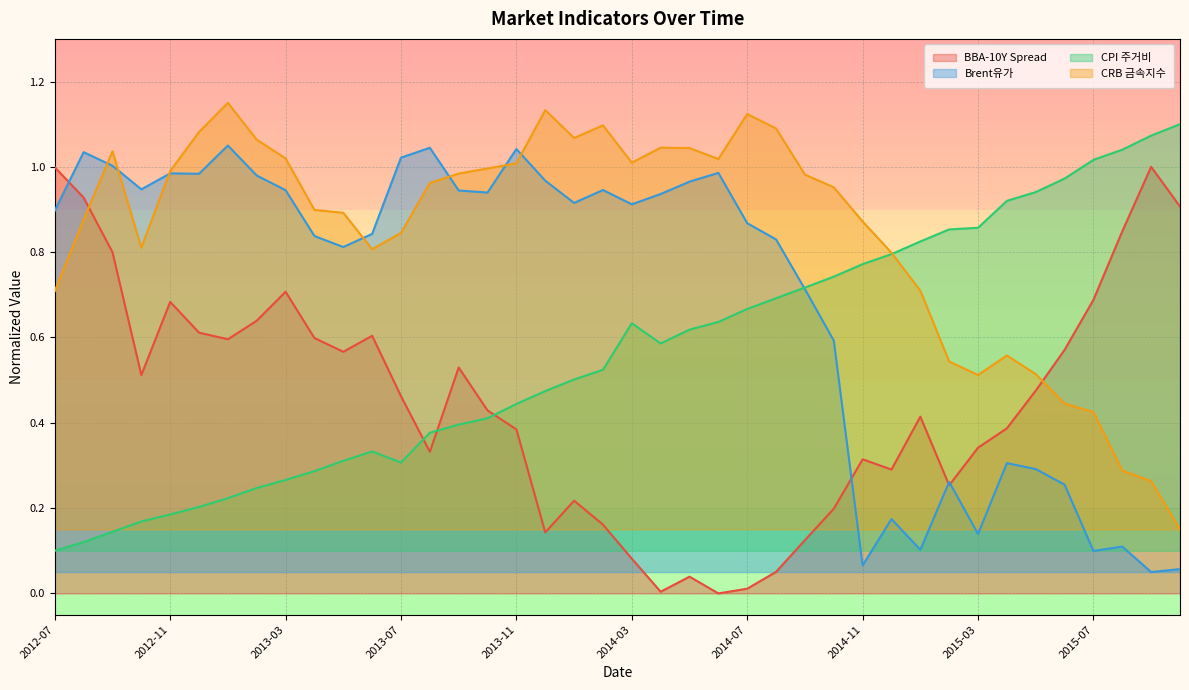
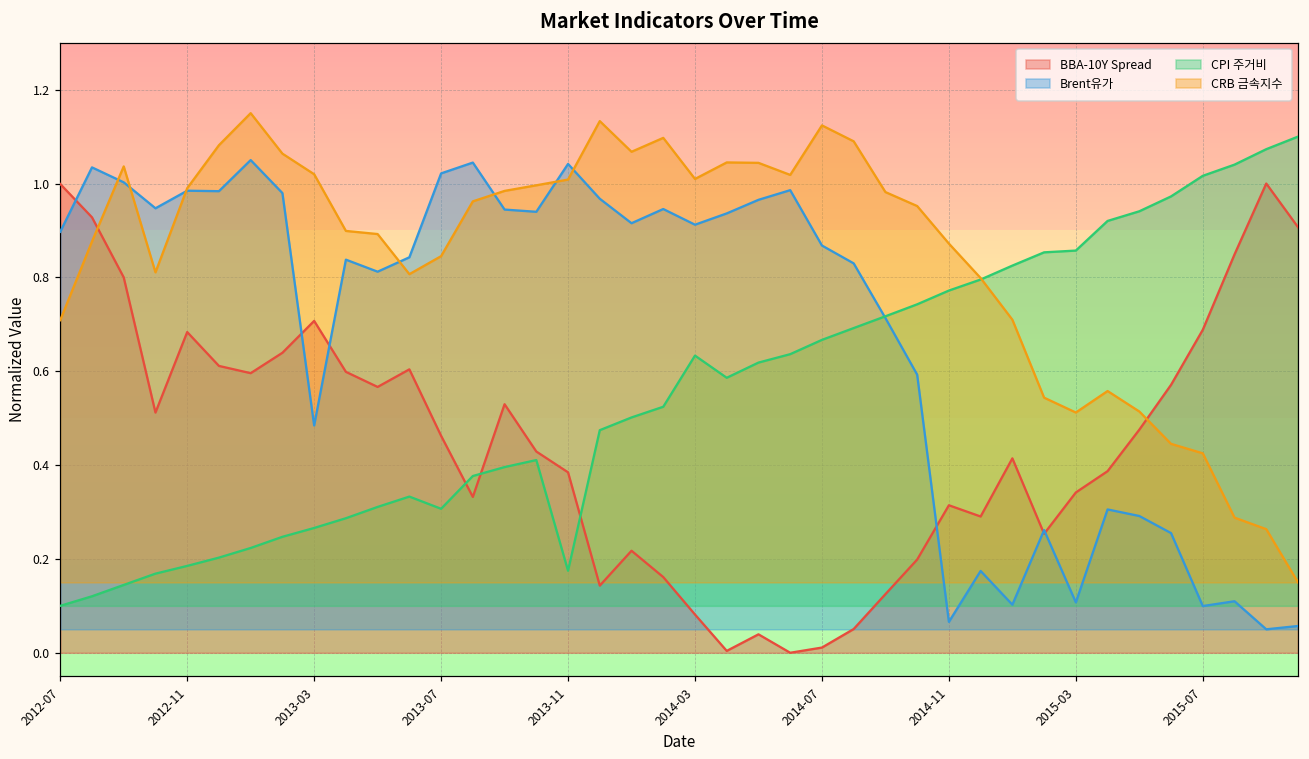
  {
    "Brent유가": {
      "2012-07": 0.90,
-     "2013-03": 0.95,
+     "2013-03": 0.48,
      "2013-07": 1.02,
      "2013-11": 1.04,
      "2014-03": 0.91,
      "2014-07": 0.87,
      "2014-11": 0.07,
-     "2015-03": 0.14,
+     "2015-03": 0.11,
      "2015-07": 0.10
    },
    "CPI 주거비": {
      "2012-07": 0.10,
      "2012-11": 0.19,
      "2013-03": 0.27,
      "2013-07": 0.31,
-     "2013-11": 0.44,
+     "2013-11": 0.17,
      "2014-03": 0.63,
      "2014-07": 0.67,
      "2014-11": 0.77,
      "2015-03": 0.86,
      "2015-07": 1.02
    }
  }
